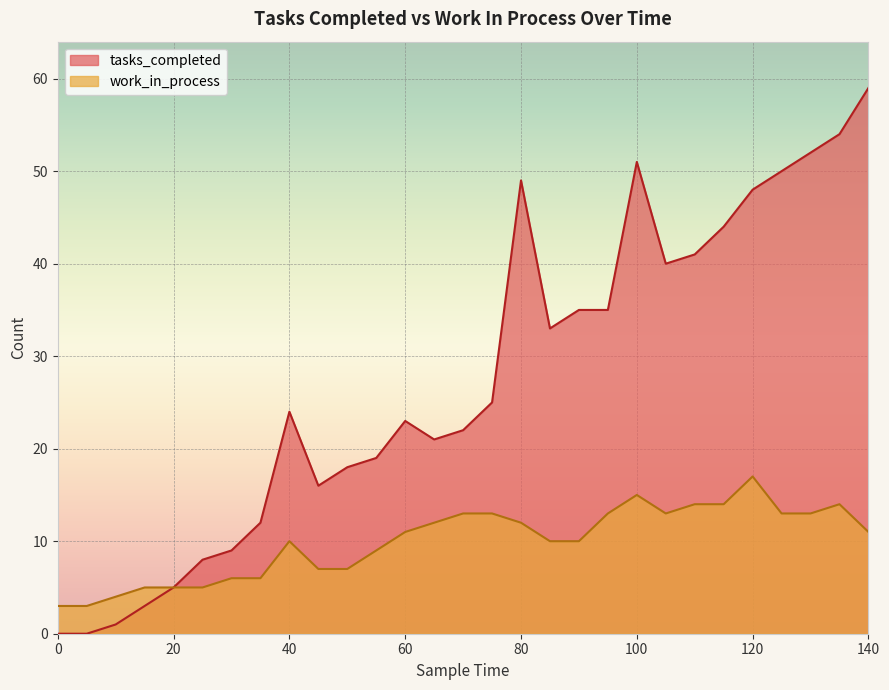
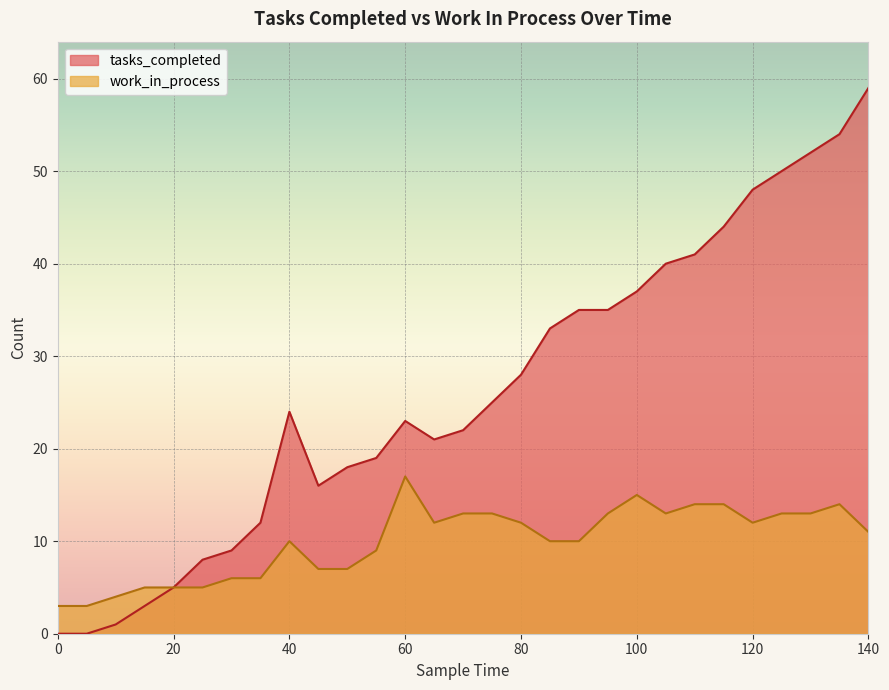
  {
    "tasks_completed": {
      "0": 0,
      "40": 24,
      "60": 23,
-     "80": 49,
-     "100": 51,
+     "80": 28,
+     "100": 37,
      "120": 48,
      "140": 59
    },
    "work_in_process": {
      "0": 3,
      "40": 10,
-     "60": 11,
+     "60": 17,
      "80": 12,
      "100": 15,
-     "120": 17,
+     "120": 12,
      "140": 11
    }
  }
